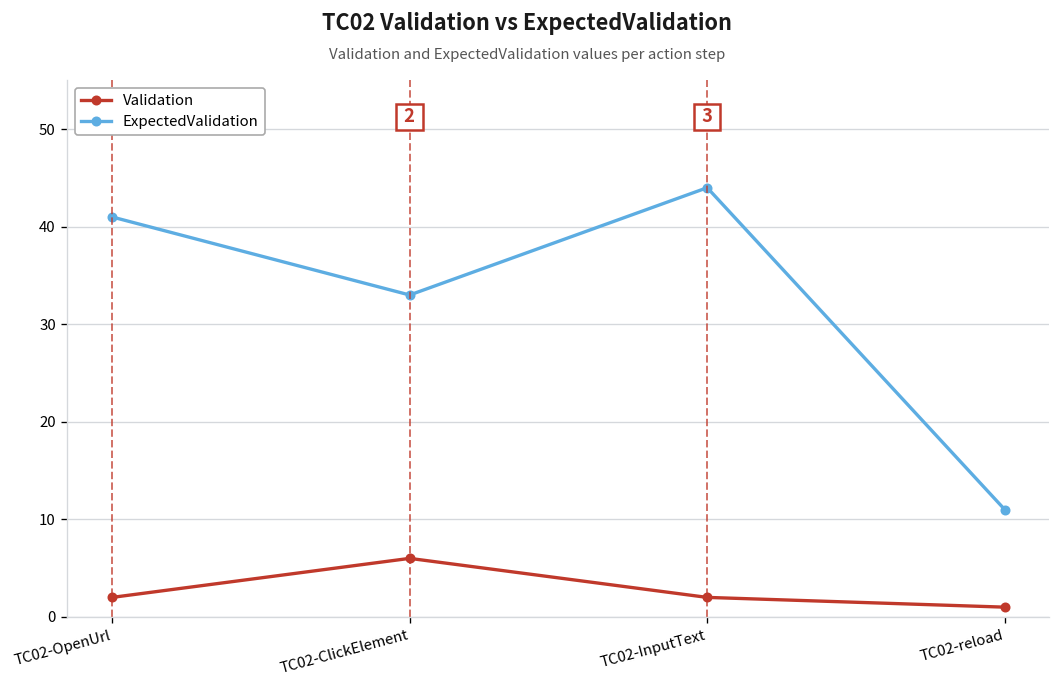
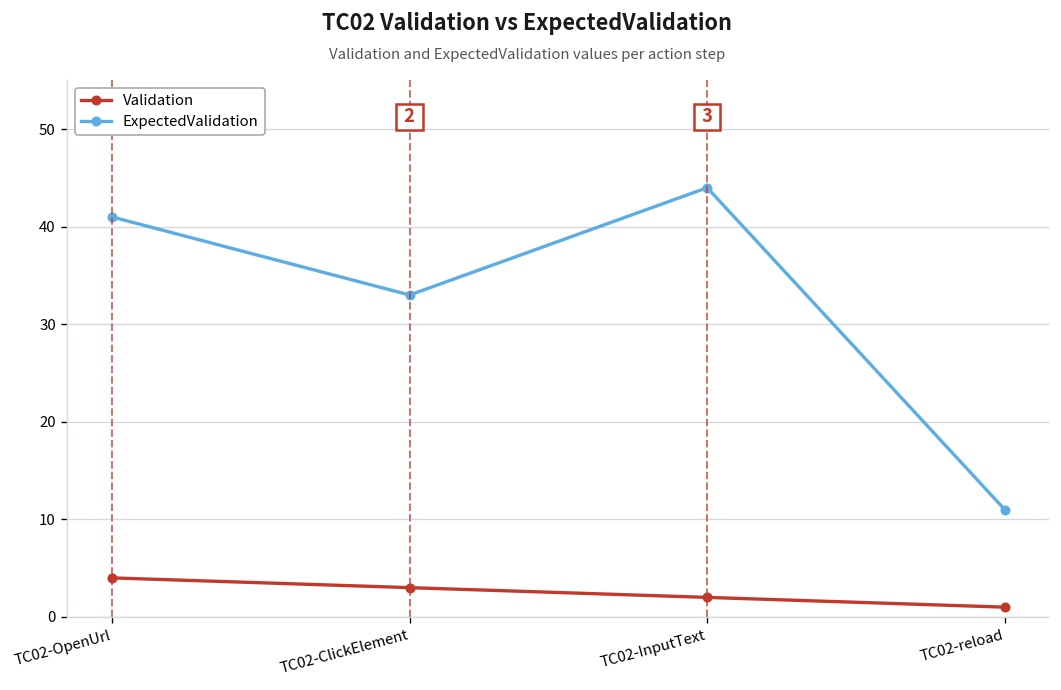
  {
    "Validation": {
-     "TC02-OpenUrl": 2,
-     "TC02-ClickElement": 6,
+     "TC02-OpenUrl": 4,
+     "TC02-ClickElement": 3,
      "TC02-InputText": 2,
      "TC02-reload": 1
    },
    "ExpectedValidation": {
      "TC02-OpenUrl": 41,
      "TC02-ClickElement": 33,
      "TC02-InputText": 44,
      "TC02-reload": 11
    }
  }
